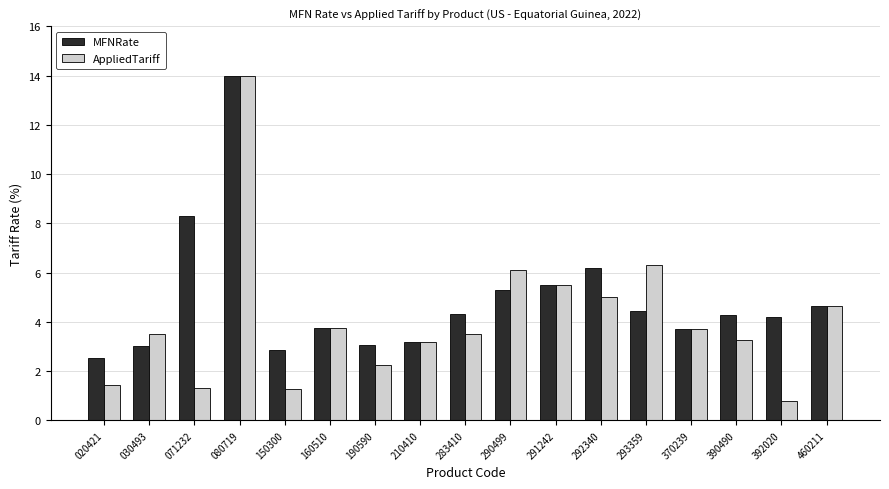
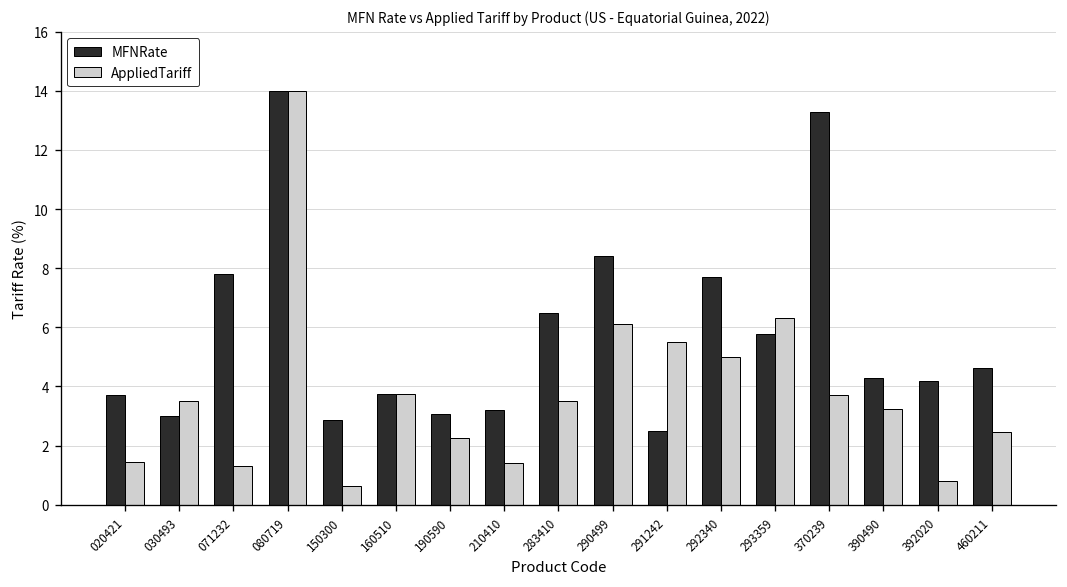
  {
    "MFNRate": {
-     "020421": 2.5,
+     "020421": 3.7,
      "030493": 3.0,
-     "071232": 8.3,
+     "071232": 7.8,
      "080719": 14.0,
      "150300": 2.9,
      "160510": 3.8,
      "190590": 3.1,
      "210410": 3.2,
-     "283410": 4.3,
-     "290499": 5.3,
-     "291242": 5.5,
-     "292340": 6.2,
-     "293359": 4.5,
-     "370239": 3.7,
+     "283410": 6.5,
+     "290499": 8.4,
+     "291242": 2.5,
+     "292340": 7.7,
+     "293359": 5.8,
+     "370239": 13.3,
      "390490": 4.3,
      "392020": 4.2,
      "460211": 4.6
    },
    "AppliedTariff": {
      "020421": 1.4,
      "030493": 3.5,
      "071232": 1.3,
      "080719": 14.0,
-     "150300": 1.3,
+     "150300": 0.6,
      "160510": 3.8,
      "190590": 2.3,
-     "210410": 3.2,
+     "210410": 1.4,
      "283410": 3.5,
      "290499": 6.1,
      "291242": 5.5,
      "292340": 5.0,
      "293359": 6.3,
      "370239": 3.7,
      "390490": 3.3,
      "392020": 0.8,
-     "460211": 4.6
+     "460211": 2.5
    }
  }
